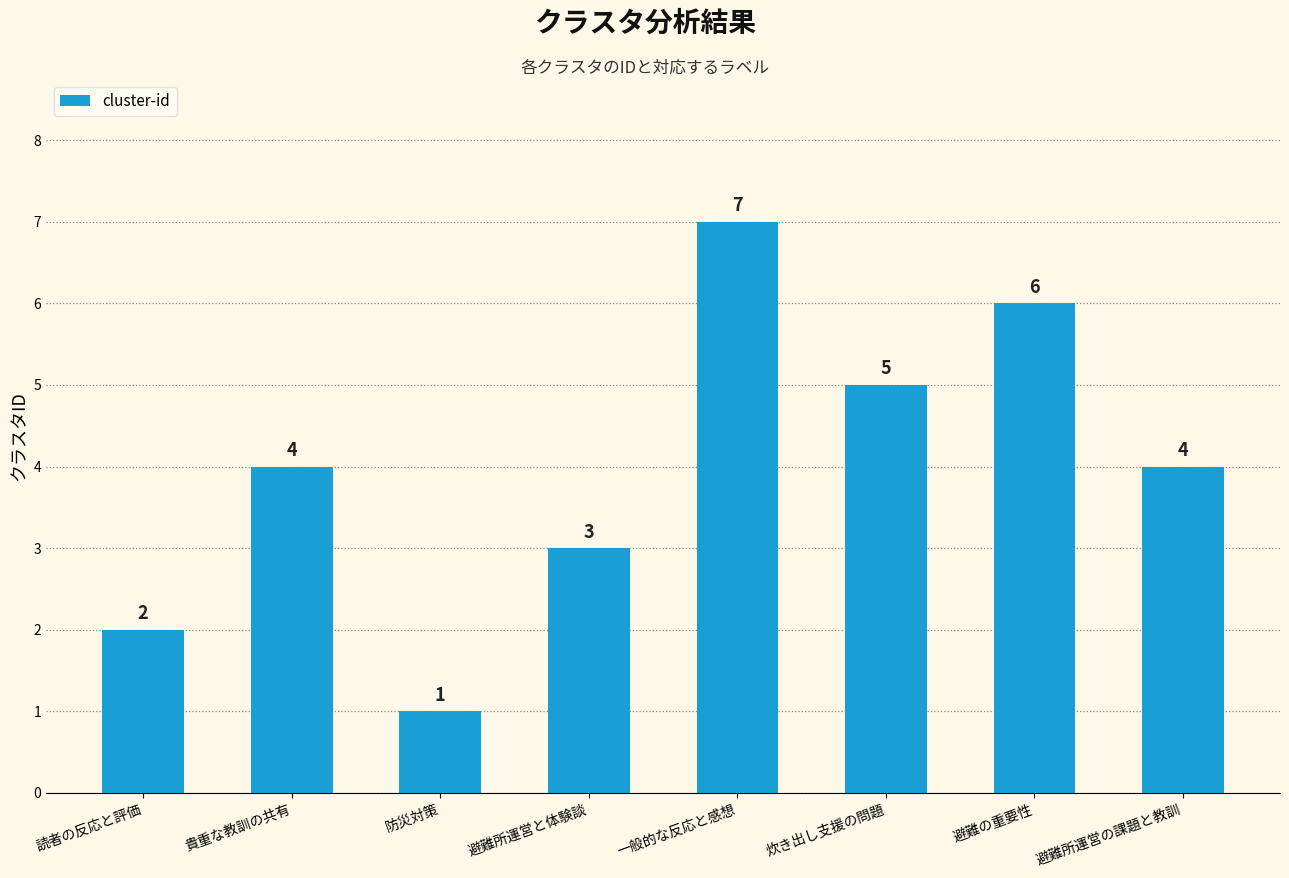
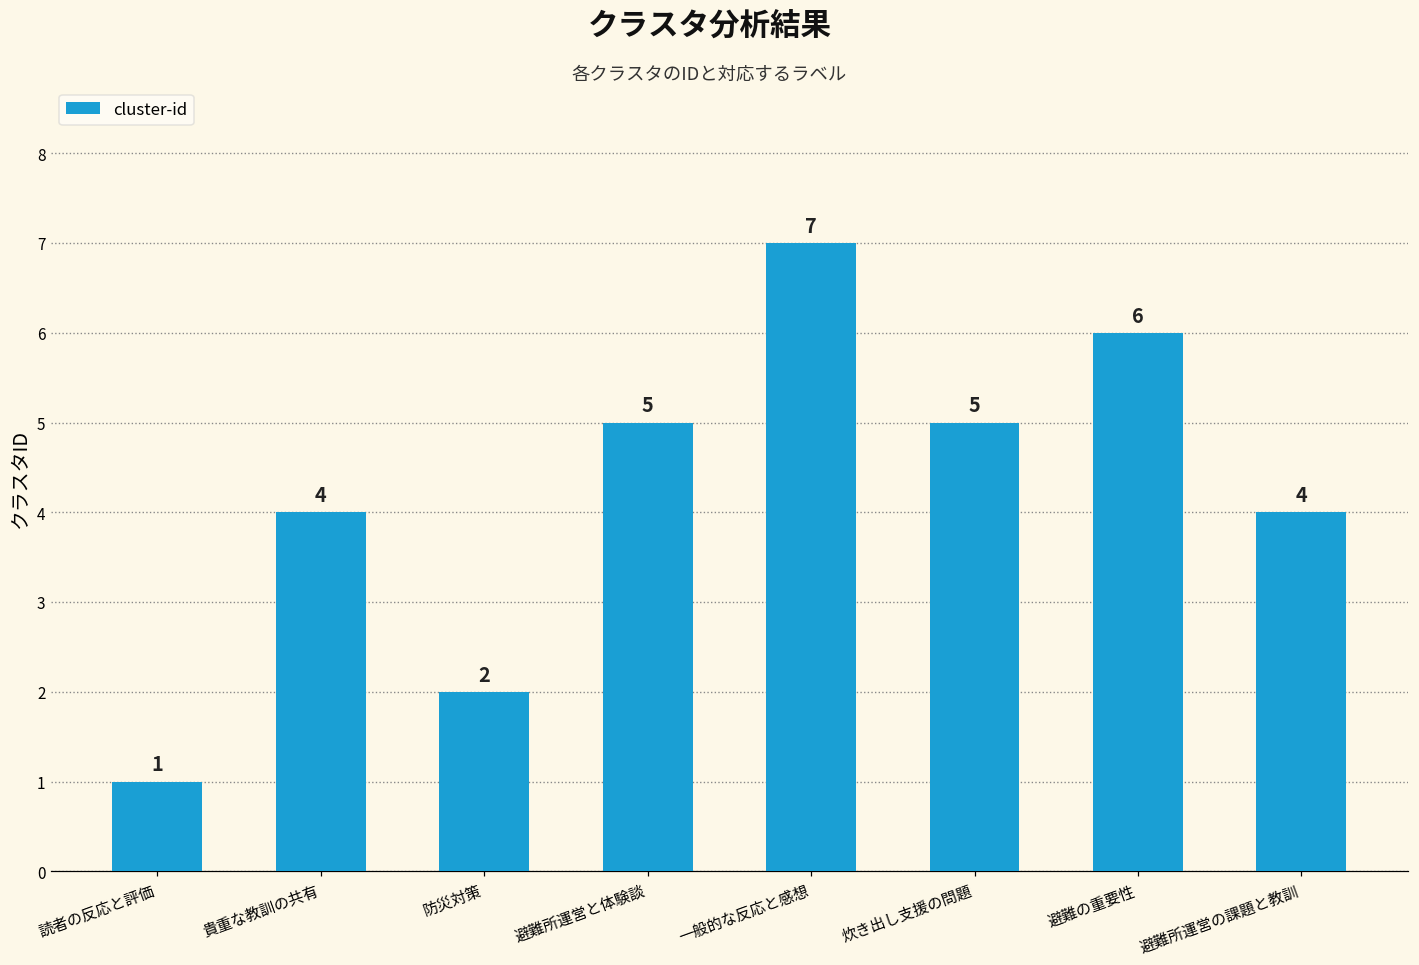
  {
-   "読者の反応と評価": 2,
+   "読者の反応と評価": 1,
    "貴重な教訓の共有": 4,
-   "防災対策": 1,
-   "避難所運営と体験談": 3,
+   "防災対策": 2,
+   "避難所運営と体験談": 5,
    "一般的な反応と感想": 7,
    "炊き出し支援の問題": 5,
    "避難の重要性": 6,
    "避難所運営の課題と教訓": 4
  }
